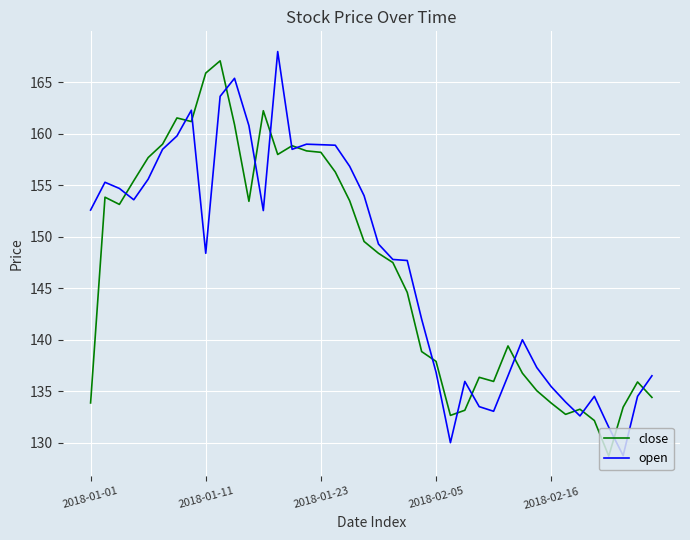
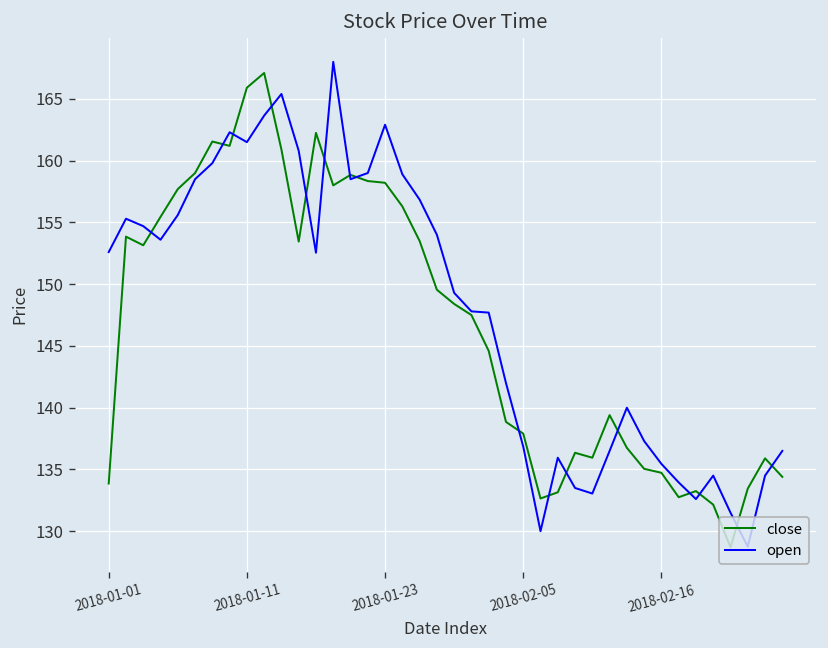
  {
    "close": {
      "2018-01-01": 133.9,
      "2018-01-11": 165.9,
      "2018-01-23": 158.2,
      "2018-02-05": 137.9,
-     "2018-02-16": 133.9
+     "2018-02-16": 134.7
    },
    "open": {
      "2018-01-01": 152.6,
-     "2018-01-11": 148.4,
-     "2018-01-23": 159.0,
+     "2018-01-11": 161.5,
+     "2018-01-23": 162.9,
      "2018-02-05": 136.9,
      "2018-02-16": 135.5
    }
  }
